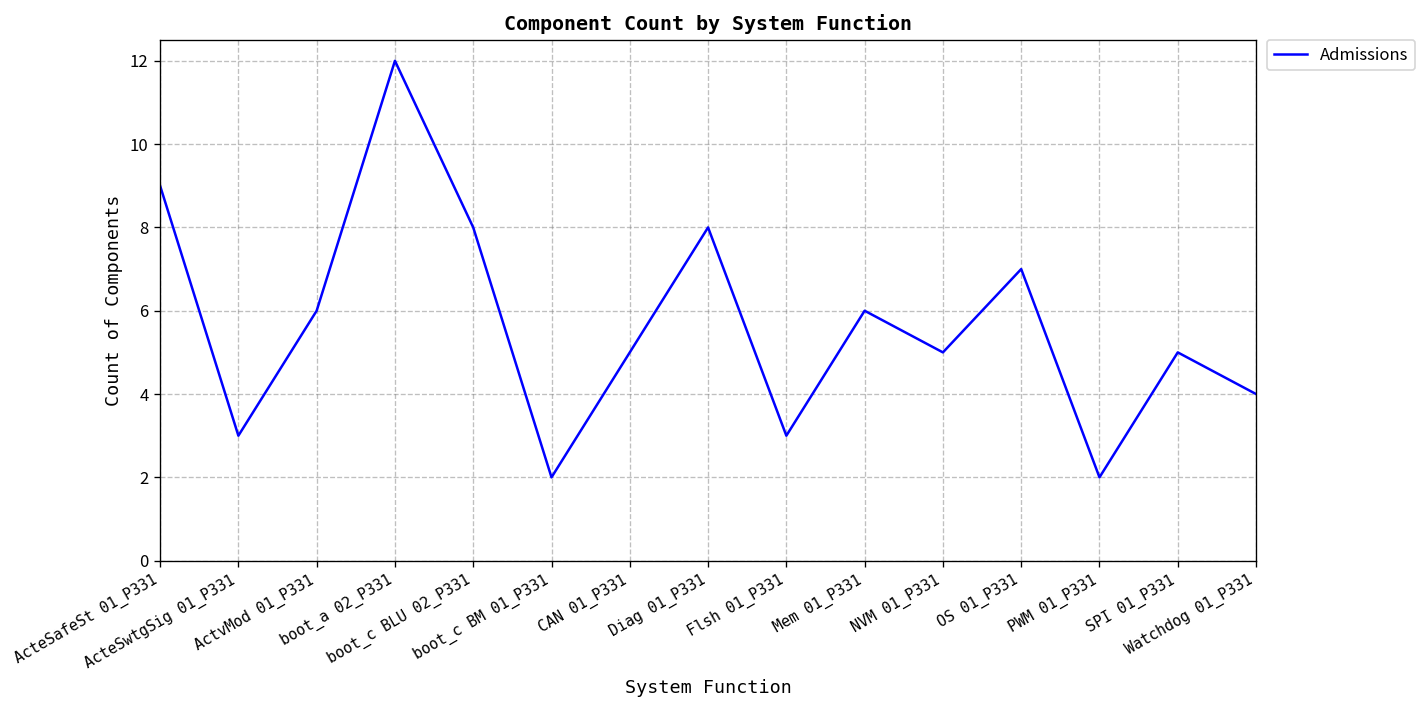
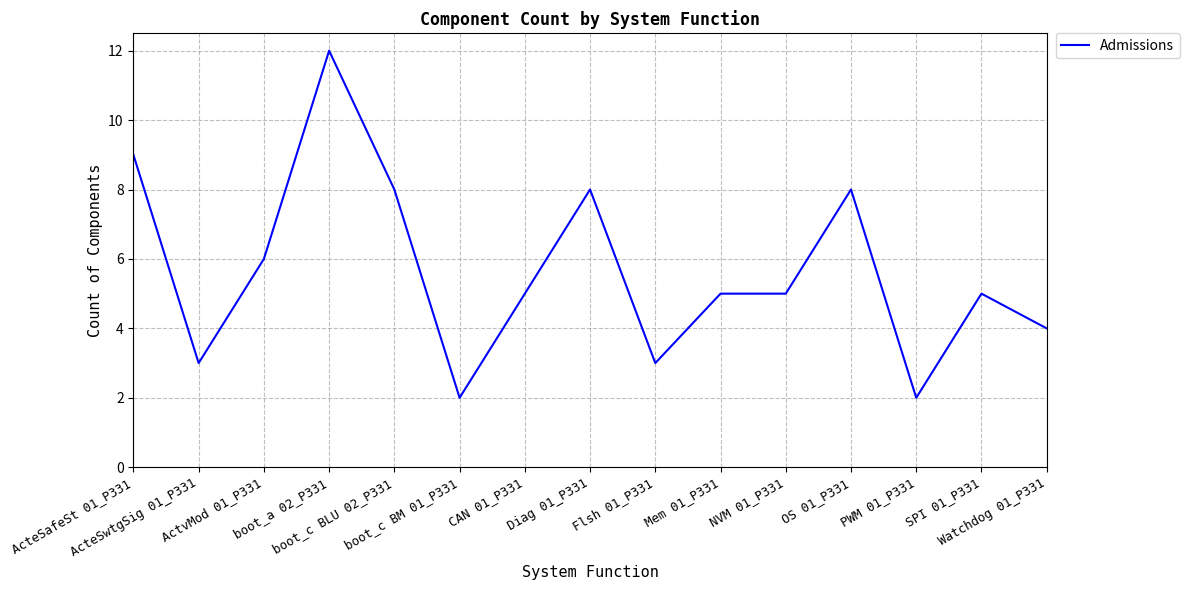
  {
    "ActeSafeSt 01_P331": 9,
    "ActeSwtgSig 01_P331": 3,
    "ActvMod 01_P331": 6,
    "boot_a 02_P331": 12,
    "boot_c BLU 02_P331": 8,
    "boot_c BM 01_P331": 2,
    "CAN 01_P331": 5,
    "Diag 01_P331": 8,
    "Flsh 01_P331": 3,
-   "Mem 01_P331": 6,
+   "Mem 01_P331": 5,
    "NVM 01_P331": 5,
-   "OS 01_P331": 7,
+   "OS 01_P331": 8,
    "PWM 01_P331": 2,
    "SPI 01_P331": 5,
    "Watchdog 01_P331": 4
  }
